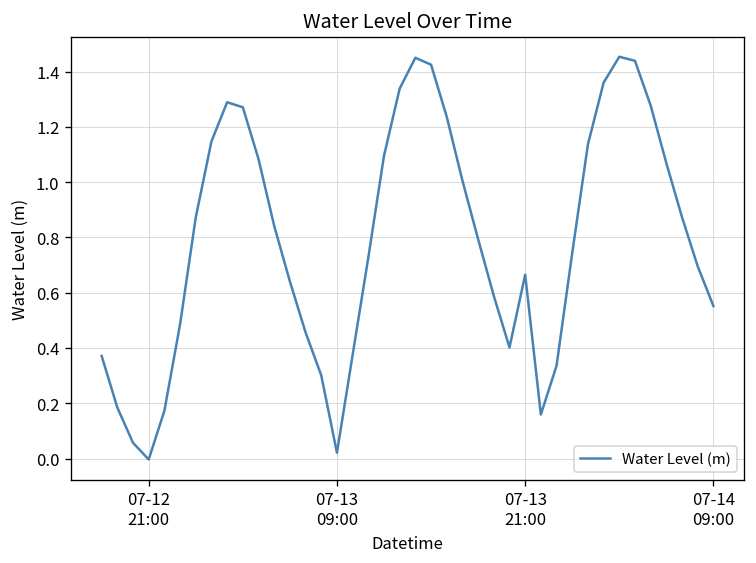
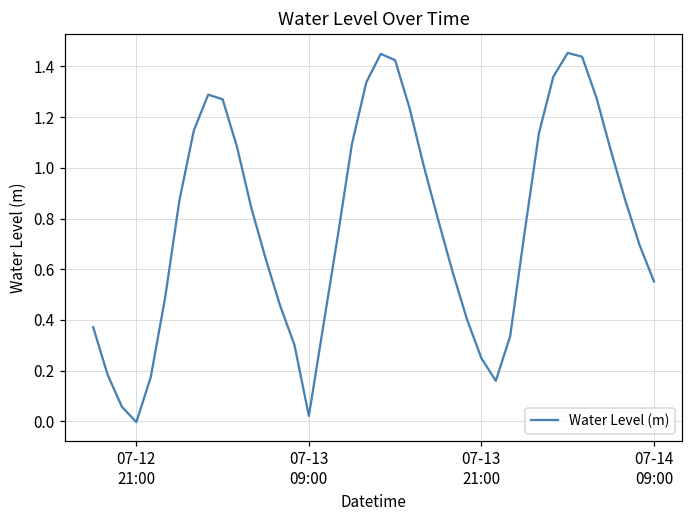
  {
    "07-12 21:00": 0.00,
    "07-13 09:00": 0.02,
-   "07-13 21:00": 0.66,
+   "07-13 21:00": 0.25,
    "07-14 09:00": 0.55
  }
